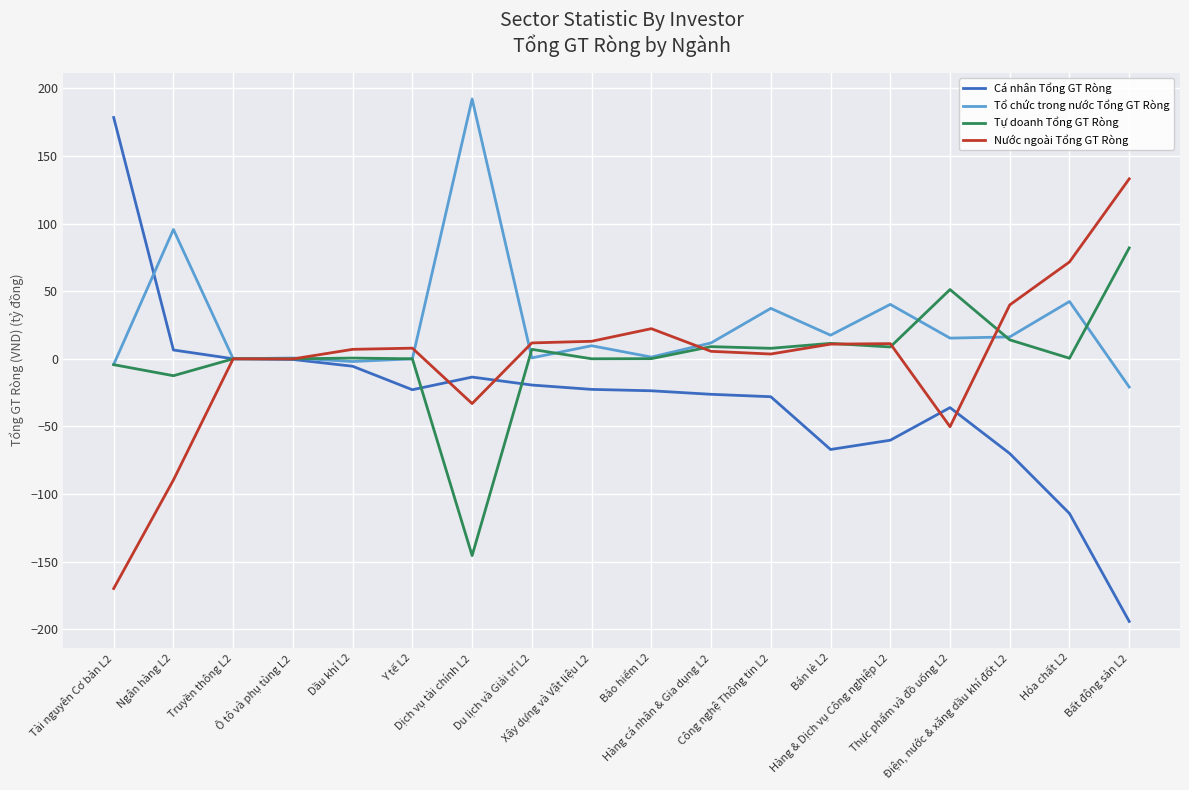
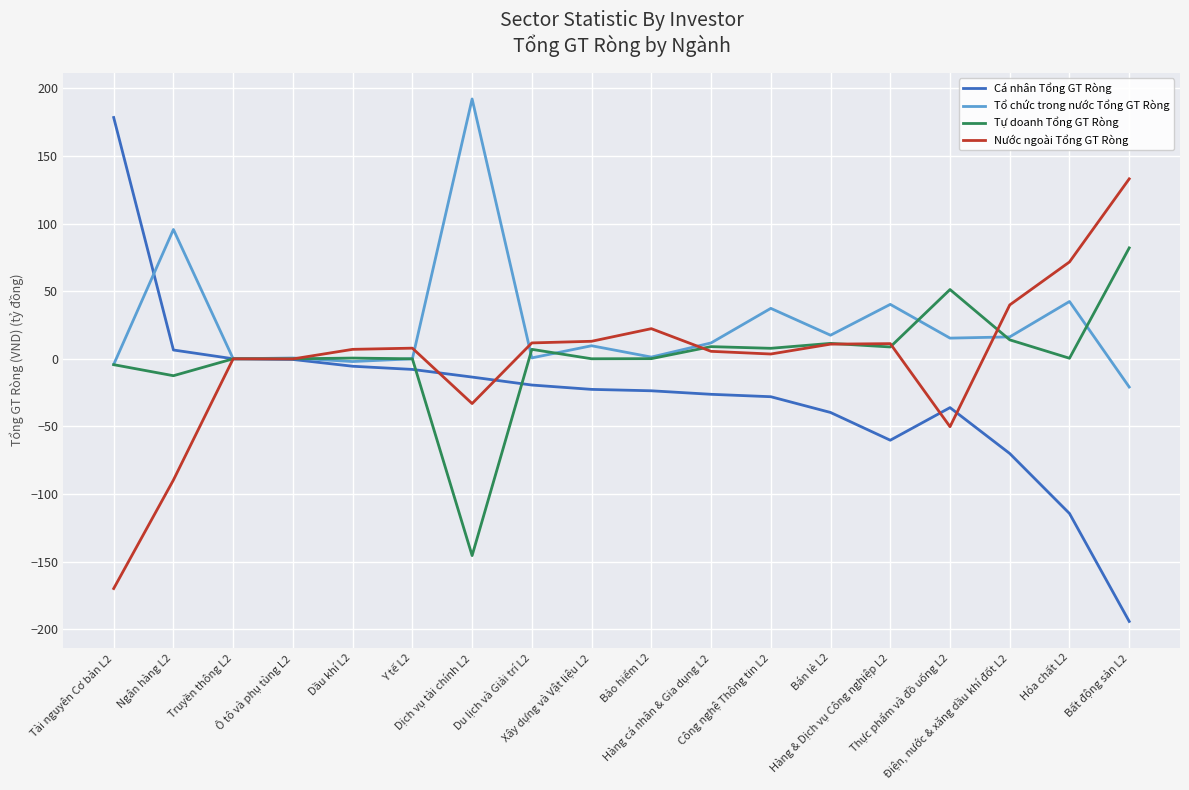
  {
    "Cá nhân Tổng GT Ròng": {
      "Tài nguyên Cơ bản L2": 178,
      "Ngân hàng L2": 7,
      "Dầu khí L2": -6,
-     "Y tế L2": -23,
+     "Y tế L2": -8,
      "Dịch vụ tài chính L2": -14,
      "Du lịch và Giải trí L2": -19,
      "Xây dựng và Vật liệu L2": -23,
      "Bảo hiểm L2": -24,
      "Hàng cá nhân & Gia dụng L2": -26,
      "Công nghệ Thông tin L2": -28,
-     "Bán lẻ L2": -67,
+     "Bán lẻ L2": -40,
      "Hàng & Dịch vụ Công nghiệp L2": -60,
      "Thực phẩm và đồ uống L2": -36,
      "Điện, nước & xăng dầu khí đốt L2": -70,
      "Hóa chất L2": -114,
      "Bất động sản L2": -194
    },
    "Tổ chức trong nước Tổng GT Ròng": {
      "Ngân hàng L2": 96,
      "Dầu khí L2": -2,
      "Dịch vụ tài chính L2": 192,
      "Du lịch và Giải trí L2": 1,
      "Xây dựng và Vật liệu L2": 10,
      "Hàng cá nhân & Gia dụng L2": 12,
      "Công nghệ Thông tin L2": 37,
      "Bán lẻ L2": 17,
      "Hàng & Dịch vụ Công nghiệp L2": 40,
      "Thực phẩm và đồ uống L2": 15,
      "Điện, nước & xăng dầu khí đốt L2": 16,
      "Hóa chất L2": 42,
      "Bất động sản L2": -21
    },
    "Tự doanh Tổng GT Ròng": {
      "Ngân hàng L2": -13,
      "Dầu khí L2": 1,
      "Dịch vụ tài chính L2": -145,
      "Du lịch và Giải trí L2": 7,
      "Xây dựng và Vật liệu L2": 0,
      "Hàng cá nhân & Gia dụng L2": 9,
      "Công nghệ Thông tin L2": 8,
      "Hàng & Dịch vụ Công nghiệp L2": 9,
      "Thực phẩm và đồ uống L2": 51,
      "Điện, nước & xăng dầu khí đốt L2": 14,
      "Hóa chất L2": 0,
      "Bất động sản L2": 82
    },
    "Nước ngoài Tổng GT Ròng": {
      "Tài nguyên Cơ bản L2": -170,
      "Ngân hàng L2": -90,
      "Dầu khí L2": 7,
      "Y tế L2": 8,
      "Dịch vụ tài chính L2": -33,
      "Du lịch và Giải trí L2": 12,
      "Xây dựng và Vật liệu L2": 13,
      "Bảo hiểm L2": 22,
      "Hàng cá nhân & Gia dụng L2": 6,
      "Công nghệ Thông tin L2": 4,
      "Hàng & Dịch vụ Công nghiệp L2": 11,
      "Thực phẩm và đồ uống L2": -50,
      "Điện, nước & xăng dầu khí đốt L2": 40,
      "Hóa chất L2": 72,
      "Bất động sản L2": 133
    }
  }
